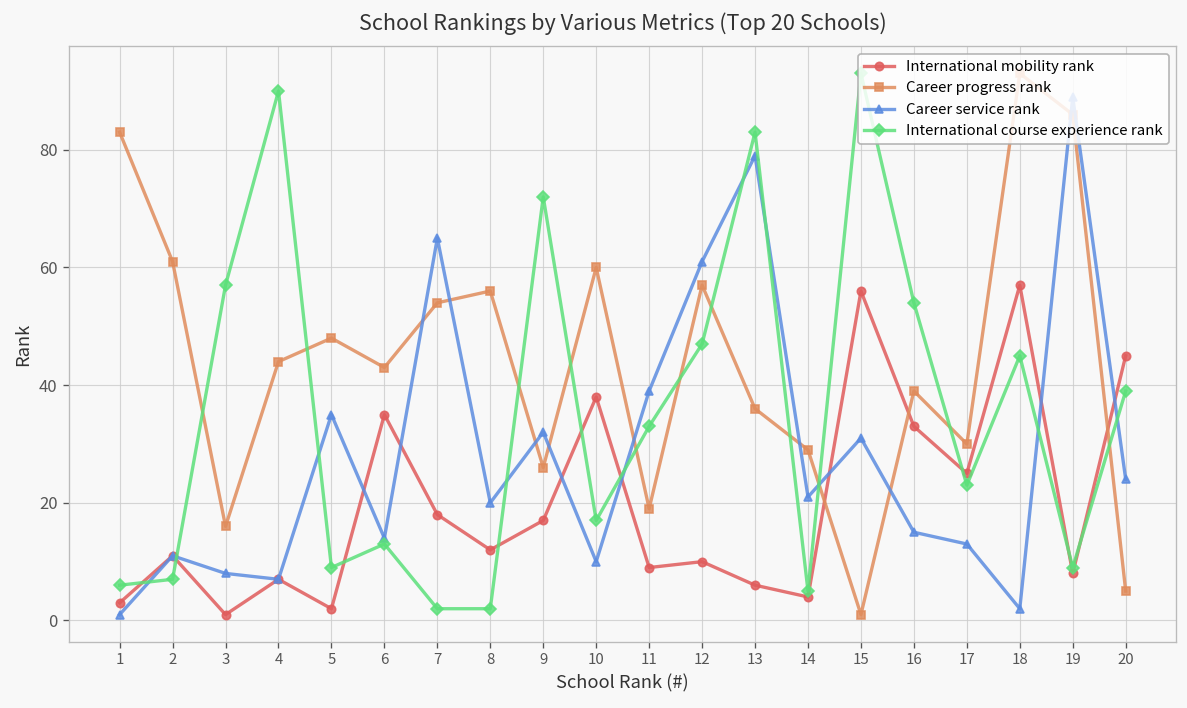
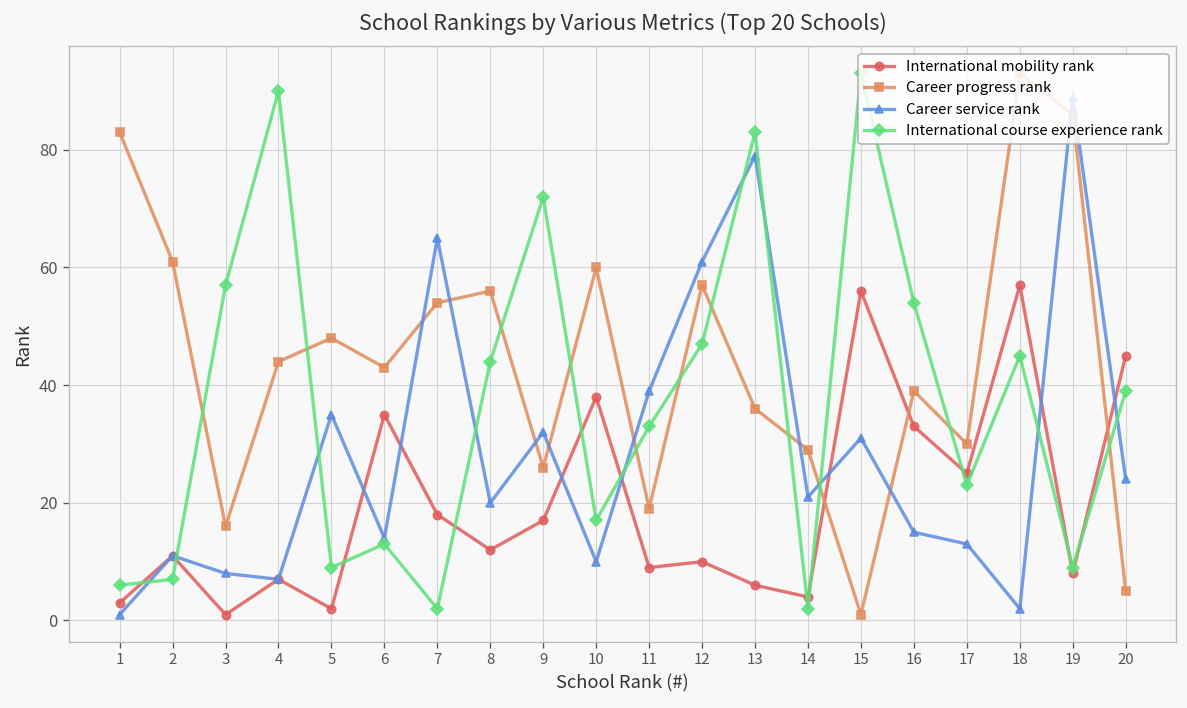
  {
    "Career service rank": {
      "1": 1,
      "3": 8,
      "5": 35,
      "6": 14,
      "7": 65,
      "8": 20,
      "9": 32,
      "10": 10,
      "11": 39,
      "12": 61,
      "13": 79,
      "14": 21,
      "15": 31,
      "16": 15,
      "17": 13,
      "18": 2,
      "20": 24
    },
    "International course experience rank": {
      "1": 6,
      "2": 7,
      "3": 57,
      "4": 90,
      "5": 9,
      "6": 13,
      "7": 2,
-     "8": 2,
+     "8": 44,
      "9": 72,
      "10": 17,
      "11": 33,
      "12": 47,
      "13": 83,
-     "14": 5,
+     "14": 2,
      "16": 54,
      "17": 23,
      "18": 45,
      "19": 9,
      "20": 39
    }
  }
